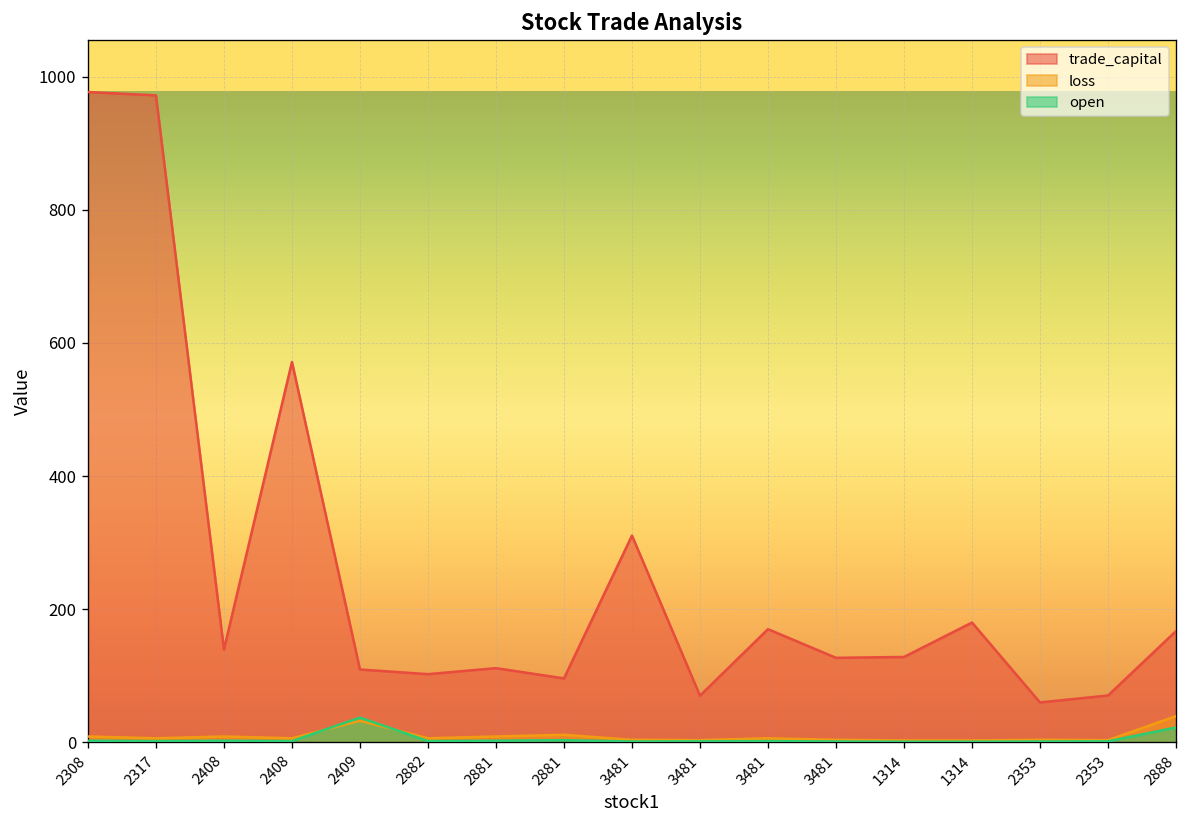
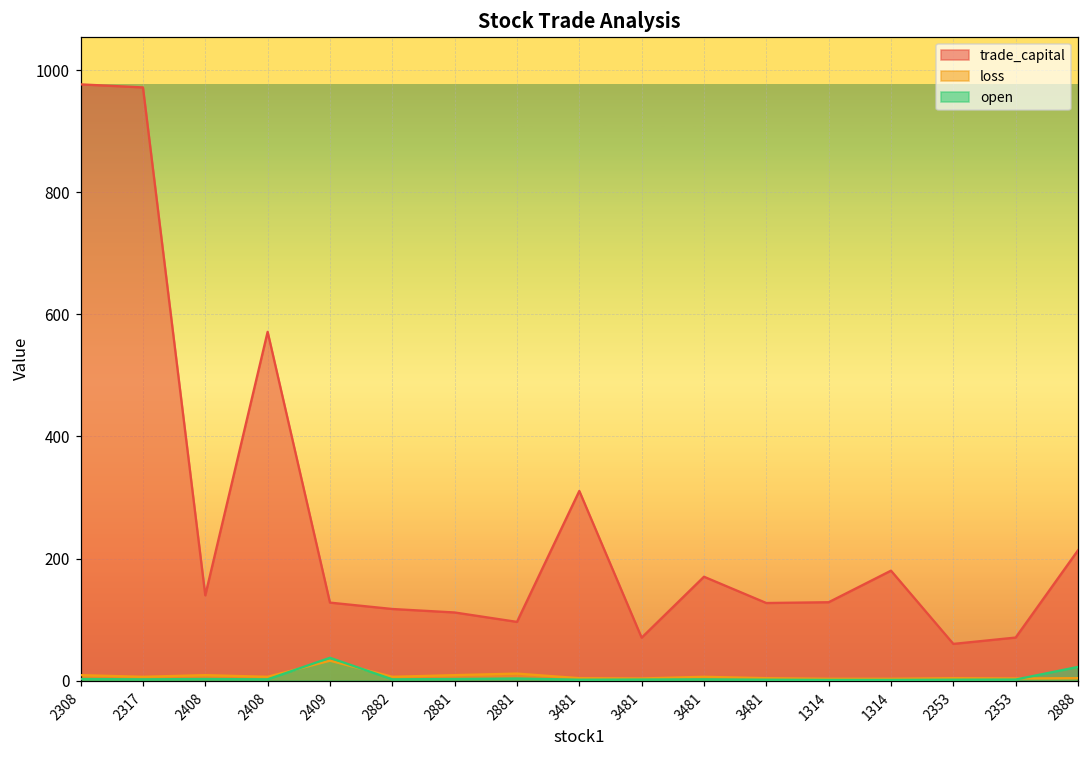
  {
    "trade_capital": {
      "2308": 980,
      "2317": 970,
-     "2409": 110,
-     "2882": 100,
-     "2888": 170
+     "2409": 130,
+     "2882": 120,
+     "2888": 210
    },
    "loss": {
      "2308": 10,
      "2409": 30,
-     "2888": 40
+     "2888": 0
    },
    "open": {
      "2308": 0,
      "2409": 40,
      "2888": 20
    }
  }
